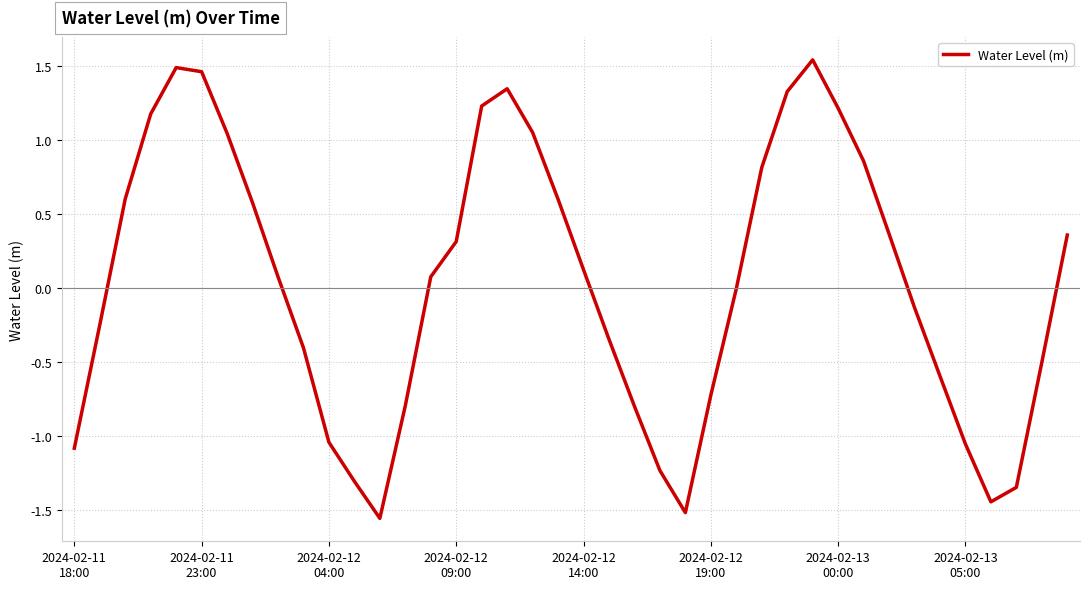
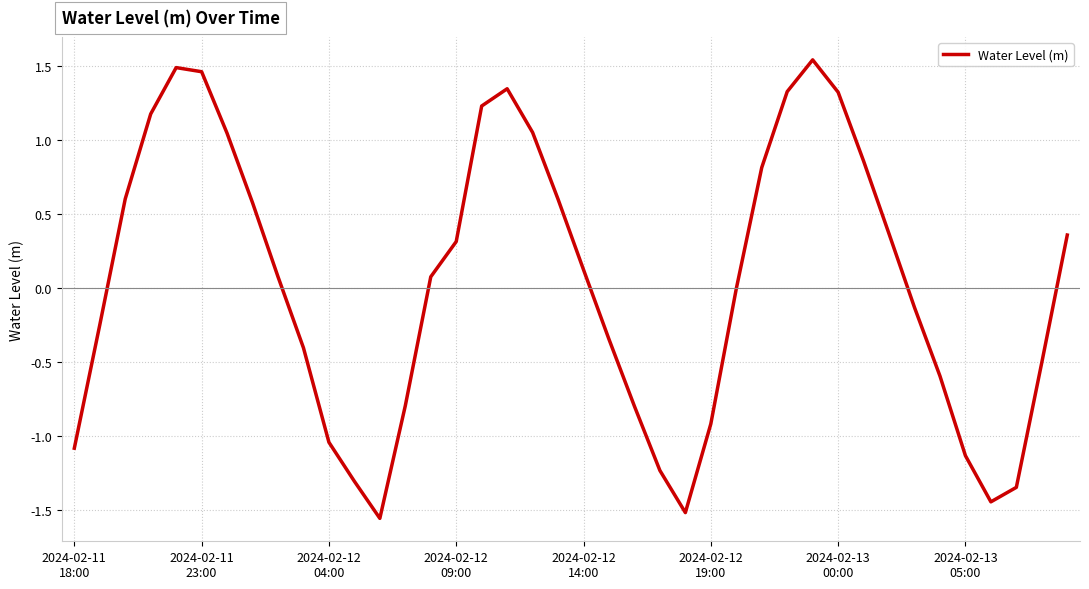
  {
    "2024-02-11 18:00": -1.08,
    "2024-02-11 23:00": 1.46,
    "2024-02-12 04:00": -1.04,
    "2024-02-12 09:00": 0.31,
    "2024-02-12 14:00": 0.12,
-   "2024-02-12 19:00": -0.73,
-   "2024-02-13 00:00": 1.22,
-   "2024-02-13 05:00": -1.06
+   "2024-02-12 19:00": -0.92,
+   "2024-02-13 00:00": 1.32,
+   "2024-02-13 05:00": -1.14
  }
